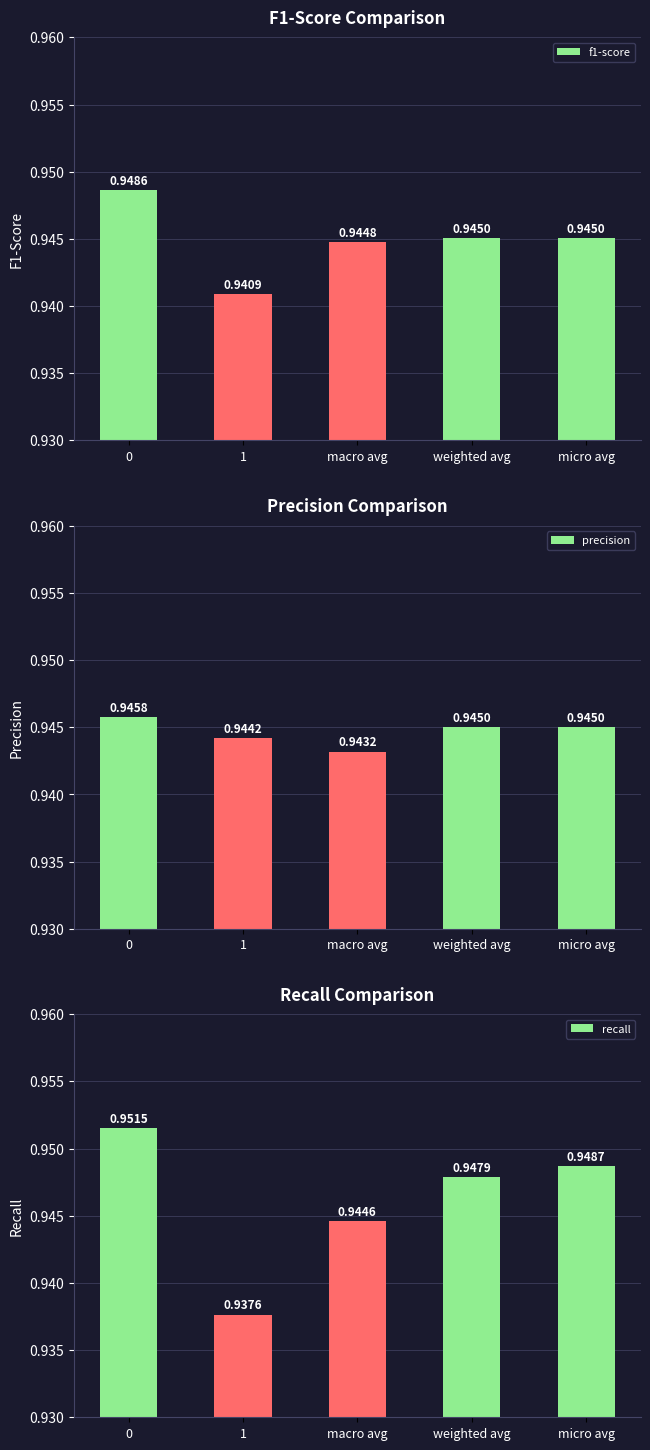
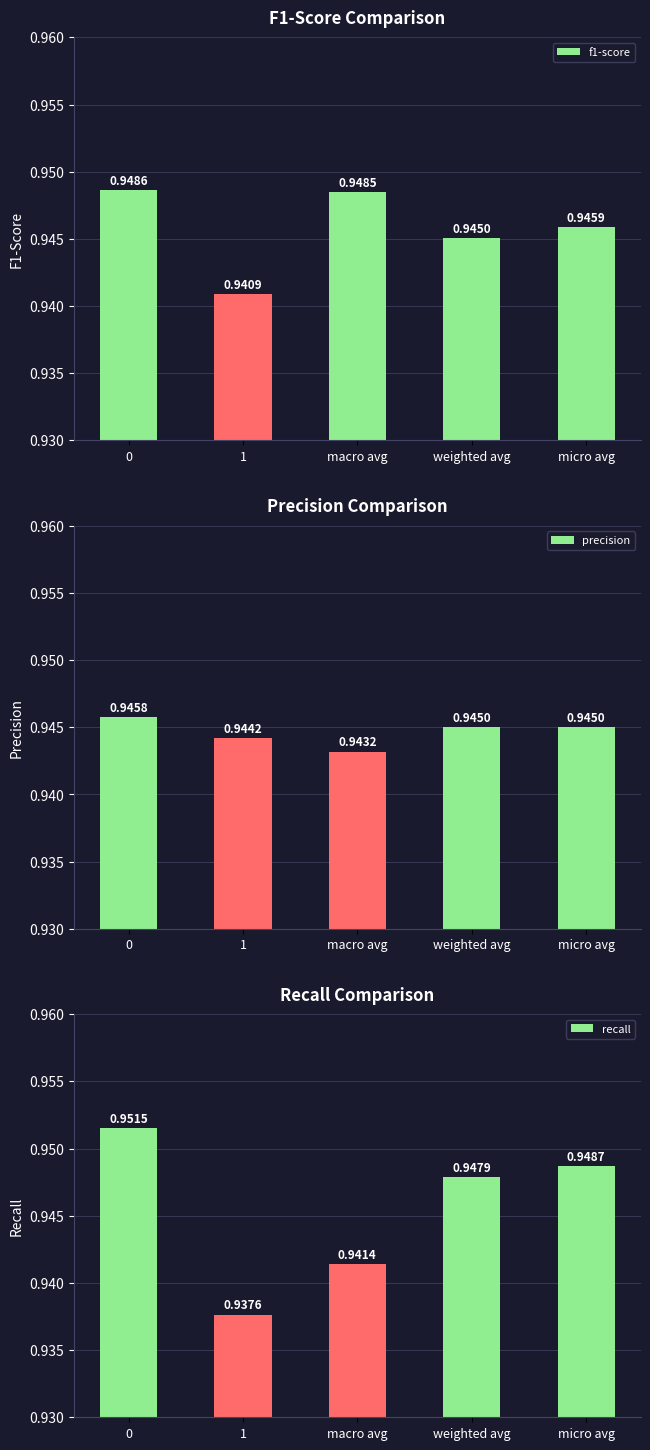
  {
    "F1-Score Comparison": {
      "0": 0.9486,
      "1": 0.9409,
-     "macro avg": 0.9448,
+     "macro avg": 0.9485,
      "weighted avg": 0.9450,
-     "micro avg": 0.9450
+     "micro avg": 0.9459
    },
    "Precision Comparison": {
      "0": 0.9458,
      "1": 0.9442,
      "macro avg": 0.9432,
      "weighted avg": 0.9450,
      "micro avg": 0.9450
    },
    "Recall Comparison": {
      "0": 0.9515,
      "1": 0.9376,
-     "macro avg": 0.9446,
+     "macro avg": 0.9414,
      "weighted avg": 0.9479,
      "micro avg": 0.9487
    }
  }
